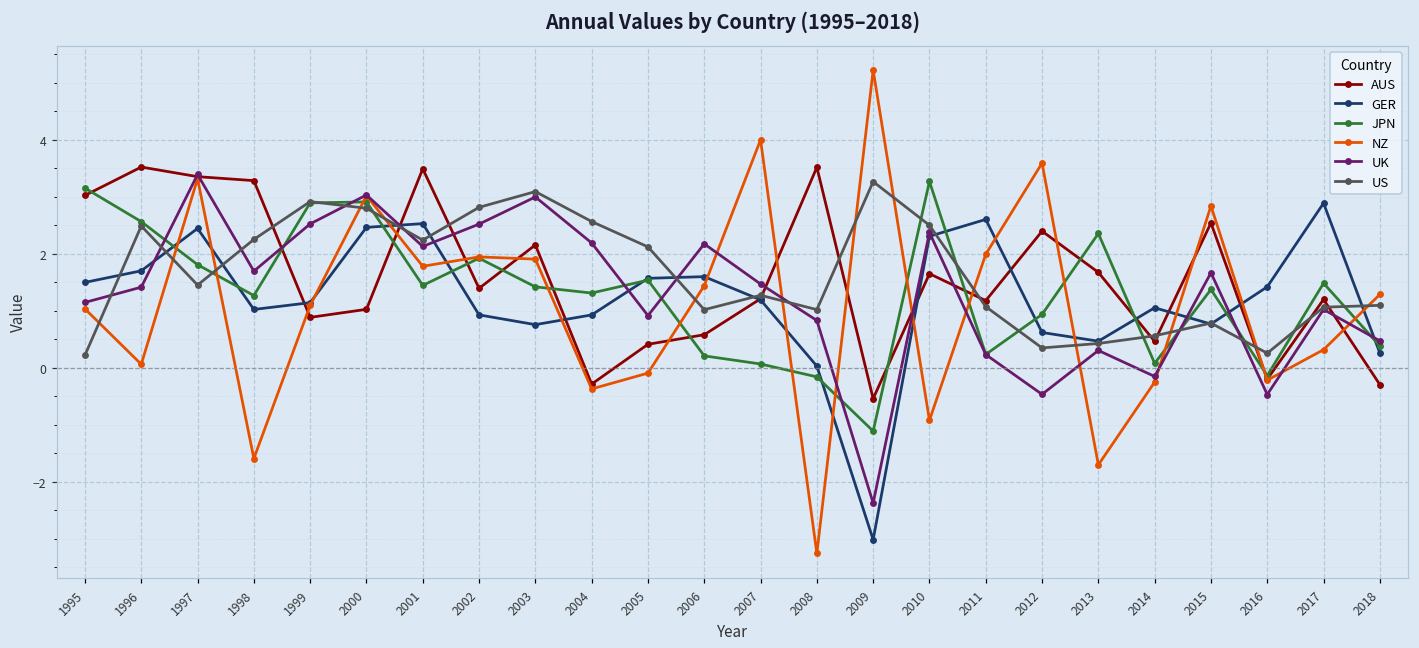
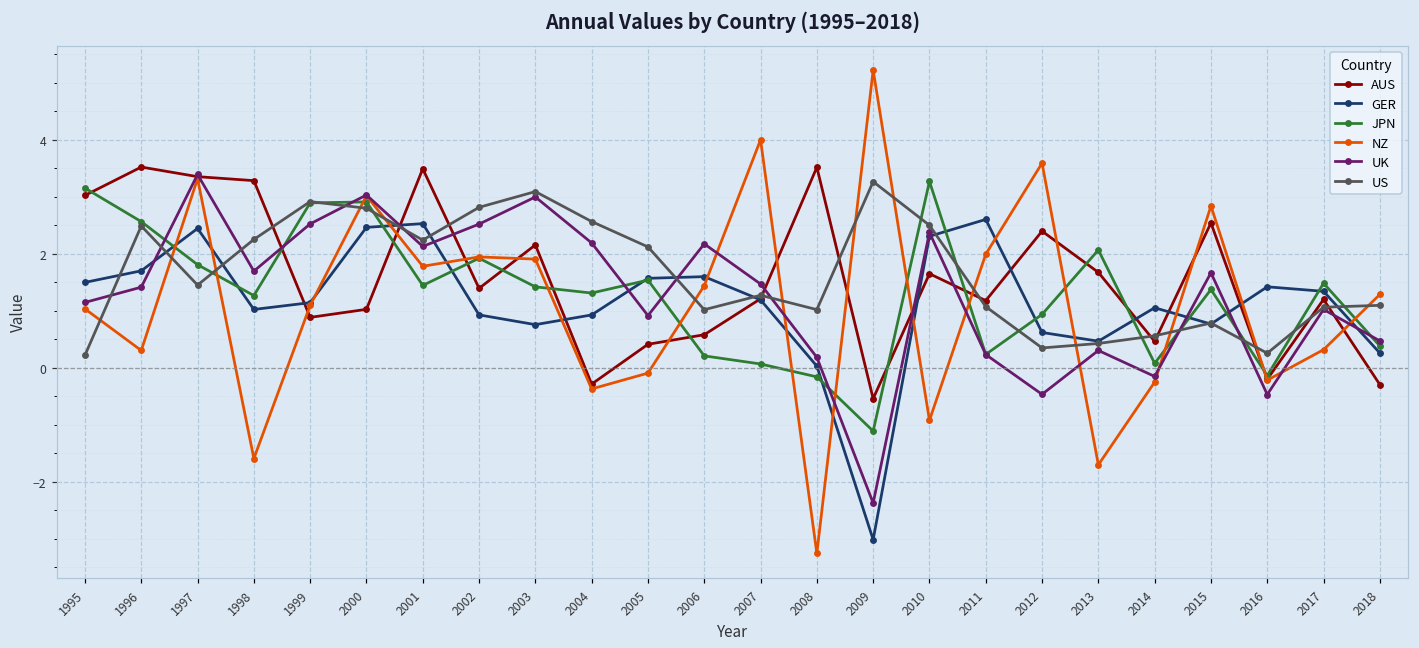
  {
    "AUS": {
      "1995": 3.0,
      "1996": 3.5,
      "1998": 3.3,
      "1999": 0.9,
      "2000": 1.0,
      "2001": 3.5,
      "2002": 1.4,
      "2003": 2.2,
      "2004": -0.3,
      "2005": 0.4,
      "2006": 0.6,
      "2008": 3.5,
      "2009": -0.5,
      "2010": 1.6,
      "2011": 1.2,
      "2012": 2.4,
      "2013": 1.7,
      "2014": 0.5,
      "2015": 2.5,
      "2017": 1.2,
      "2018": -0.3
    },
    "GER": {
      "1995": 1.5,
      "1996": 1.7,
      "1997": 2.4,
      "1998": 1.0,
      "2000": 2.5,
      "2001": 2.5,
      "2002": 0.9,
      "2003": 0.8,
      "2004": 0.9,
      "2006": 1.6,
      "2008": 0.0,
      "2009": -3.0,
      "2010": 2.3,
      "2011": 2.6,
      "2012": 0.6,
      "2014": 1.1,
      "2016": 1.4,
-     "2017": 2.9,
+     "2017": 1.3,
      "2018": 0.3
    },
    "JPN": {
      "1995": 3.1,
      "1996": 2.6,
      "1997": 1.8,
      "1998": 1.3,
      "2000": 2.9,
      "2001": 1.4,
      "2003": 1.4,
      "2004": 1.3,
      "2006": 0.2,
      "2007": 0.1,
      "2008": -0.2,
      "2009": -1.1,
      "2010": 3.3,
      "2012": 0.9,
-     "2013": 2.4,
+     "2013": 2.1,
      "2014": 0.1,
      "2015": 1.4,
      "2016": -0.1,
      "2017": 1.5,
      "2018": 0.4
    },
    "NZ": {
      "1995": 1.0,
-     "1996": 0.1,
+     "1996": 0.3,
      "1998": -1.6,
      "2001": 1.8,
      "2003": 1.9,
      "2004": -0.4,
      "2005": -0.1,
      "2006": 1.4,
      "2007": 4.0,
      "2008": -3.3,
      "2009": 5.2,
      "2010": -0.9,
      "2011": 2.0,
      "2012": 3.6,
      "2013": -1.7,
      "2014": -0.3,
      "2015": 2.8,
      "2017": 0.3,
      "2018": 1.3
    },
    "UK": {
      "1995": 1.1,
      "1996": 1.4,
      "1998": 1.7,
      "1999": 2.5,
      "2001": 2.1,
      "2002": 2.5,
      "2003": 3.0,
      "2004": 2.2,
      "2005": 0.9,
      "2006": 2.2,
      "2007": 1.5,
-     "2008": 0.8,
+     "2008": 0.2,
      "2009": -2.4,
      "2010": 2.4,
      "2012": -0.5,
      "2013": 0.3,
      "2014": -0.2,
      "2015": 1.7,
      "2016": -0.5,
      "2018": 0.5
    },
    "US": {
      "1995": 0.2,
      "1996": 2.5,
      "1997": 1.4,
      "1998": 2.2,
      "2000": 2.8,
      "2001": 2.2,
      "2002": 2.8,
      "2003": 3.1,
      "2004": 2.6,
      "2005": 2.1,
      "2006": 1.0,
      "2007": 1.3,
      "2008": 1.0,
      "2009": 3.3,
      "2010": 2.5,
      "2011": 1.1,
      "2012": 0.3,
      "2014": 0.6,
      "2016": 0.3,
      "2018": 1.1
    }
  }
